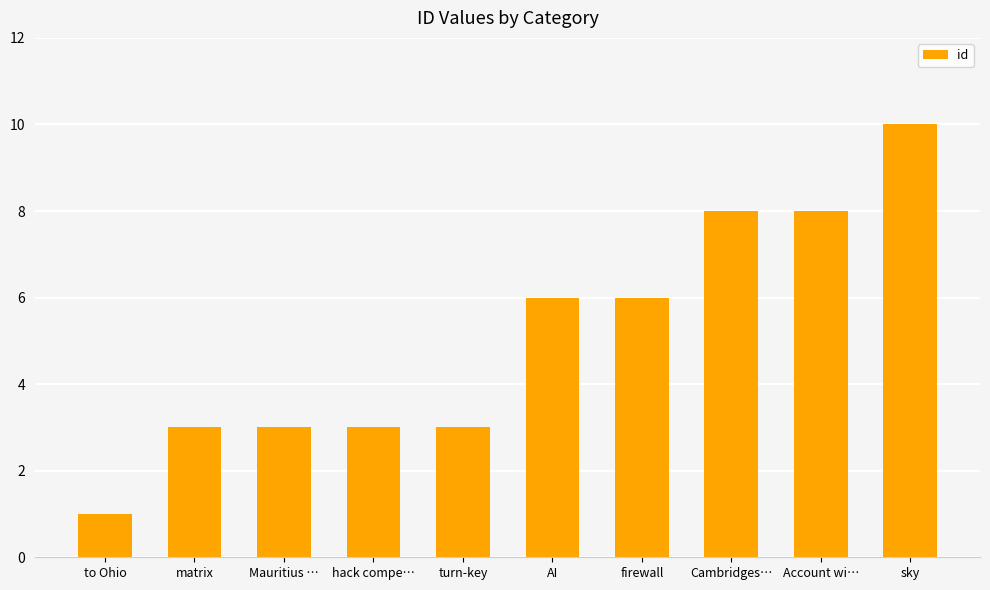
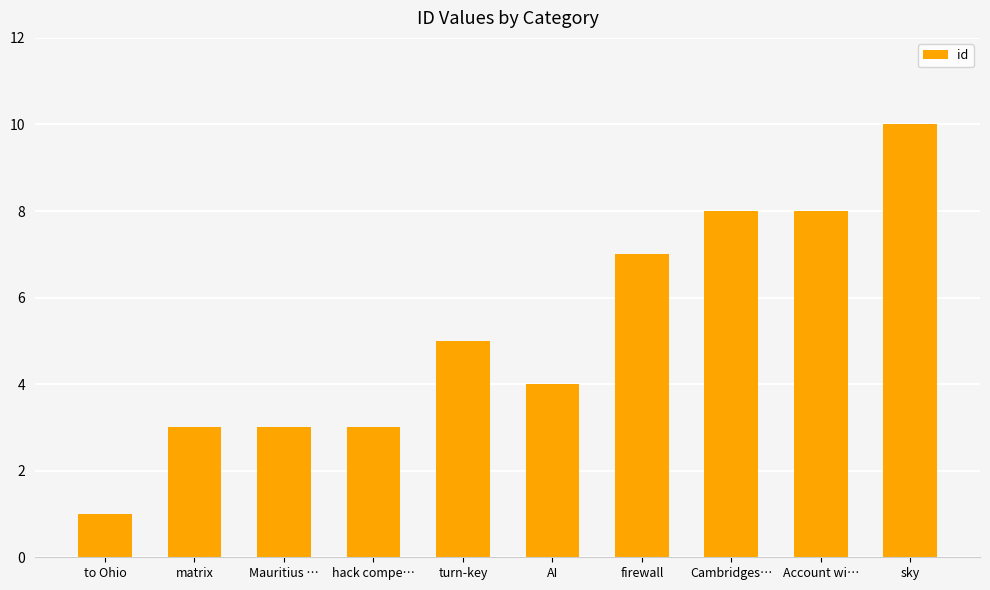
  {
    "to Ohio": 1,
    "matrix": 3,
    "Mauritius …": 3,
    "hack compe…": 3,
-   "turn-key": 3,
-   "AI": 6,
-   "firewall": 6,
+   "turn-key": 5,
+   "AI": 4,
+   "firewall": 7,
    "Cambridges…": 8,
    "Account wi…": 8,
    "sky": 10
  }
